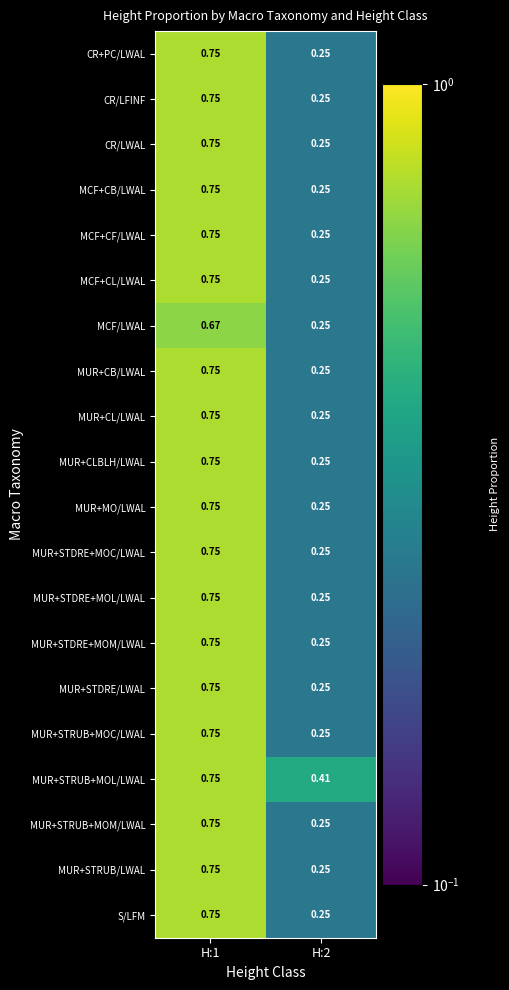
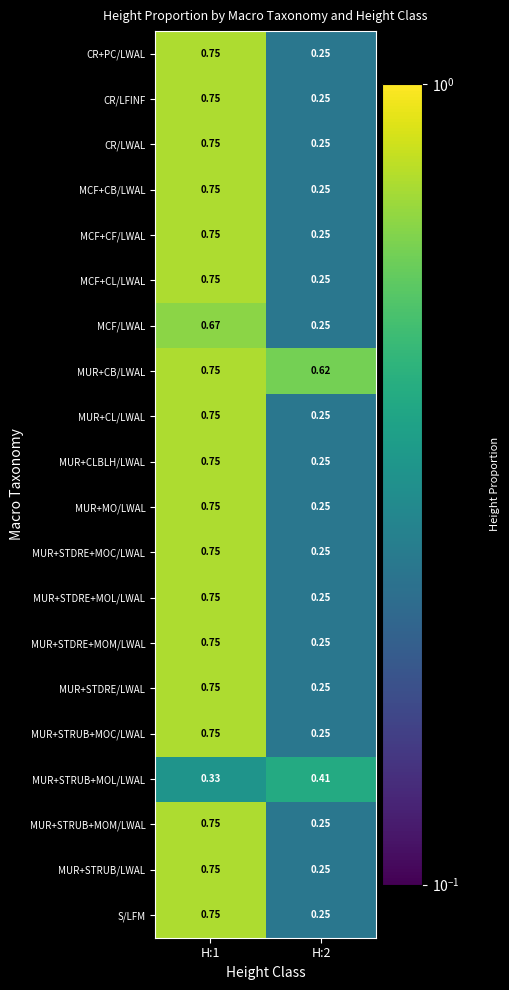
  {
    "CR+PC/LWAL": {
      "H:1": 0.75,
      "H:2": 0.25
    },
    "CR/LFINF": {
      "H:1": 0.75,
      "H:2": 0.25
    },
    "CR/LWAL": {
      "H:1": 0.75,
      "H:2": 0.25
    },
    "MCF+CB/LWAL": {
      "H:1": 0.75,
      "H:2": 0.25
    },
    "MCF+CF/LWAL": {
      "H:1": 0.75,
      "H:2": 0.25
    },
    "MCF+CL/LWAL": {
      "H:1": 0.75,
      "H:2": 0.25
    },
    "MCF/LWAL": {
      "H:1": 0.67,
      "H:2": 0.25
    },
    "MUR+CB/LWAL": {
      "H:1": 0.75,
-     "H:2": 0.25
+     "H:2": 0.62
    },
    "MUR+CL/LWAL": {
      "H:1": 0.75,
      "H:2": 0.25
    },
    "MUR+CLBLH/LWAL": {
      "H:1": 0.75,
      "H:2": 0.25
    },
    "MUR+MO/LWAL": {
      "H:1": 0.75,
      "H:2": 0.25
    },
    "MUR+STDRE+MOC/LWAL": {
      "H:1": 0.75,
      "H:2": 0.25
    },
    "MUR+STDRE+MOL/LWAL": {
      "H:1": 0.75,
      "H:2": 0.25
    },
    "MUR+STDRE+MOM/LWAL": {
      "H:1": 0.75,
      "H:2": 0.25
    },
    "MUR+STDRE/LWAL": {
      "H:1": 0.75,
      "H:2": 0.25
    },
    "MUR+STRUB+MOC/LWAL": {
      "H:1": 0.75,
      "H:2": 0.25
    },
    "MUR+STRUB+MOL/LWAL": {
-     "H:1": 0.75,
+     "H:1": 0.33,
      "H:2": 0.41
    },
    "MUR+STRUB+MOM/LWAL": {
      "H:1": 0.75,
      "H:2": 0.25
    },
    "MUR+STRUB/LWAL": {
      "H:1": 0.75,
      "H:2": 0.25
    },
    "S/LFM": {
      "H:1": 0.75,
      "H:2": 0.25
    }
  }
